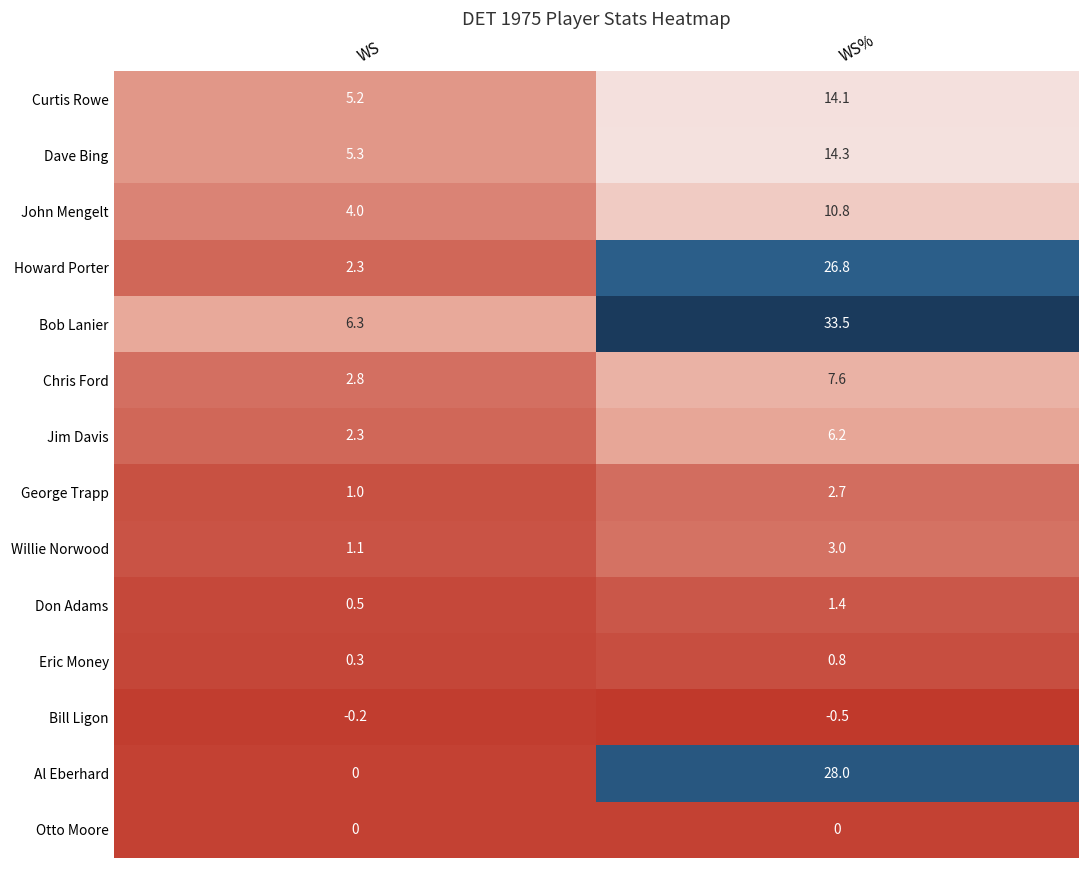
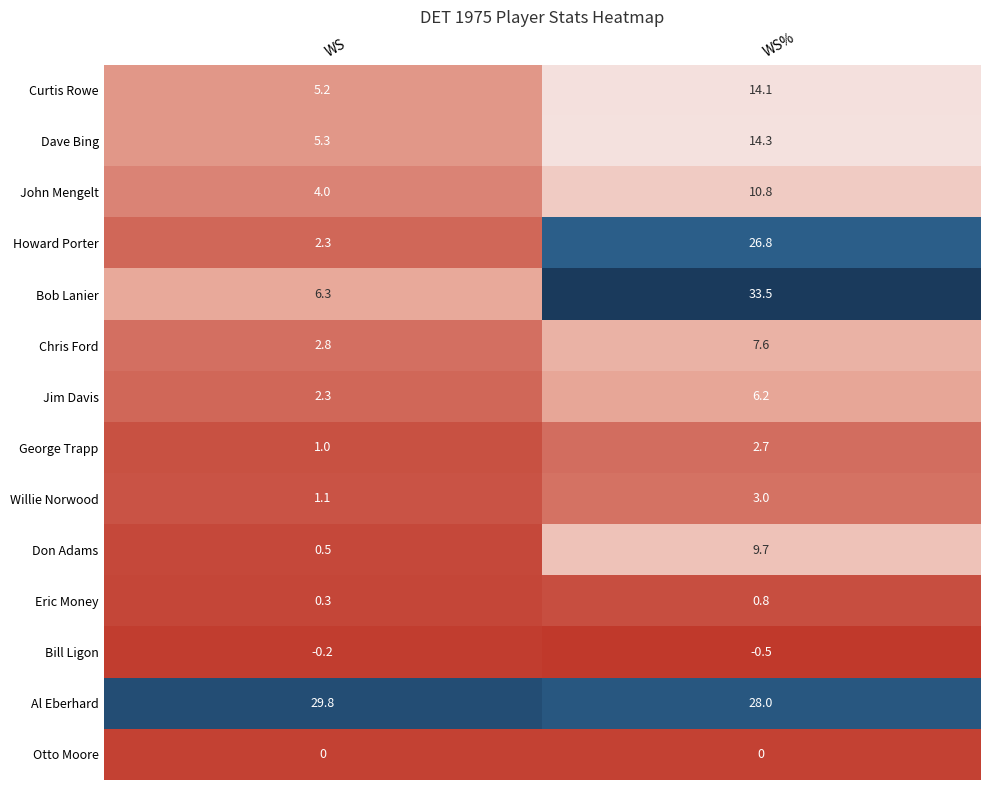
  {
    "Curtis Rowe": {
      "WS": 5.2,
      "WS%": 14.1
    },
    "Dave Bing": {
      "WS": 5.3,
      "WS%": 14.3
    },
    "John Mengelt": {
      "WS": 4.0,
      "WS%": 10.8
    },
    "Howard Porter": {
      "WS": 2.3,
      "WS%": 26.8
    },
    "Bob Lanier": {
      "WS": 6.3,
      "WS%": 33.5
    },
    "Chris Ford": {
      "WS": 2.8,
      "WS%": 7.6
    },
    "Jim Davis": {
      "WS": 2.3,
      "WS%": 6.2
    },
    "George Trapp": {
      "WS": 1.0,
      "WS%": 2.7
    },
    "Willie Norwood": {
      "WS": 1.1,
      "WS%": 3.0
    },
    "Don Adams": {
      "WS": 0.5,
-     "WS%": 1.4
+     "WS%": 9.7
    },
    "Eric Money": {
      "WS": 0.3,
      "WS%": 0.8
    },
    "Bill Ligon": {
      "WS": -0.2,
      "WS%": -0.5
    },
    "Al Eberhard": {
-     "WS": 0,
+     "WS": 29.8,
      "WS%": 28.0
    },
    "Otto Moore": {
      "WS": 0,
      "WS%": 0
    }
  }
